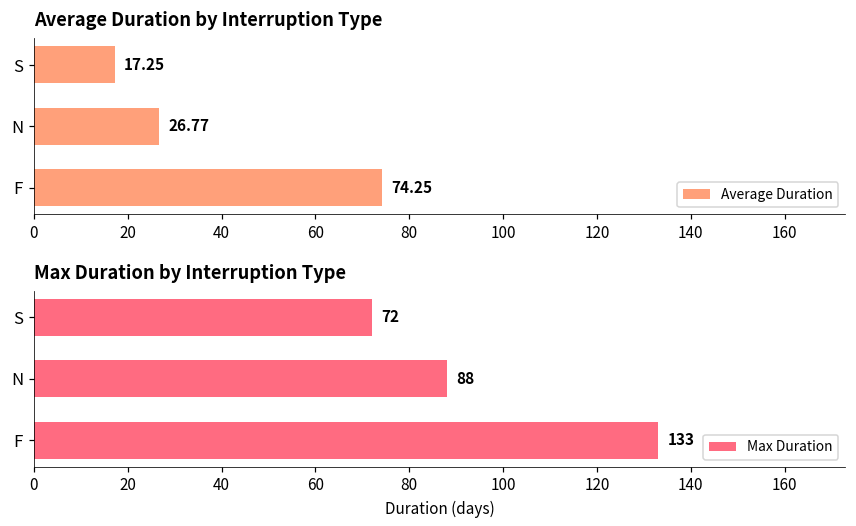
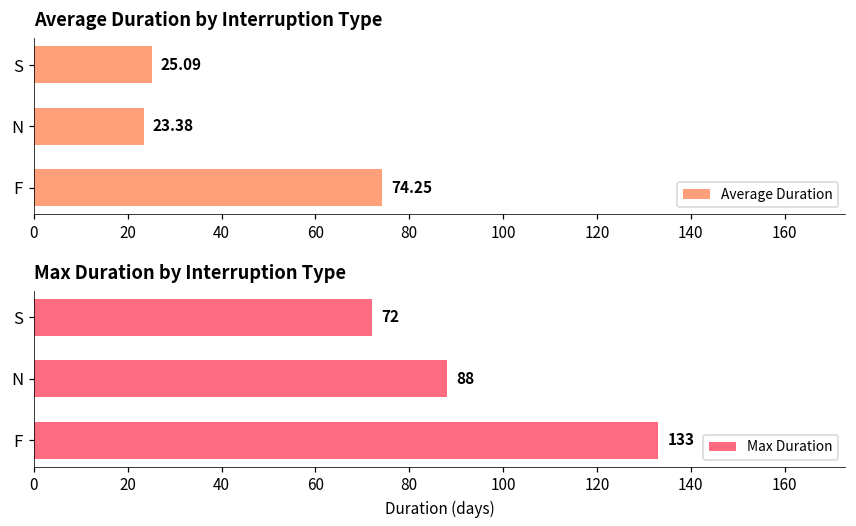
  {
    "Average Duration by Interruption Type": {
-     "S": 17.25,
-     "N": 26.77,
+     "S": 25.09,
+     "N": 23.38,
      "F": 74.25
    },
    "Max Duration by Interruption Type": {
      "S": 72,
      "N": 88,
      "F": 133
    }
  }
